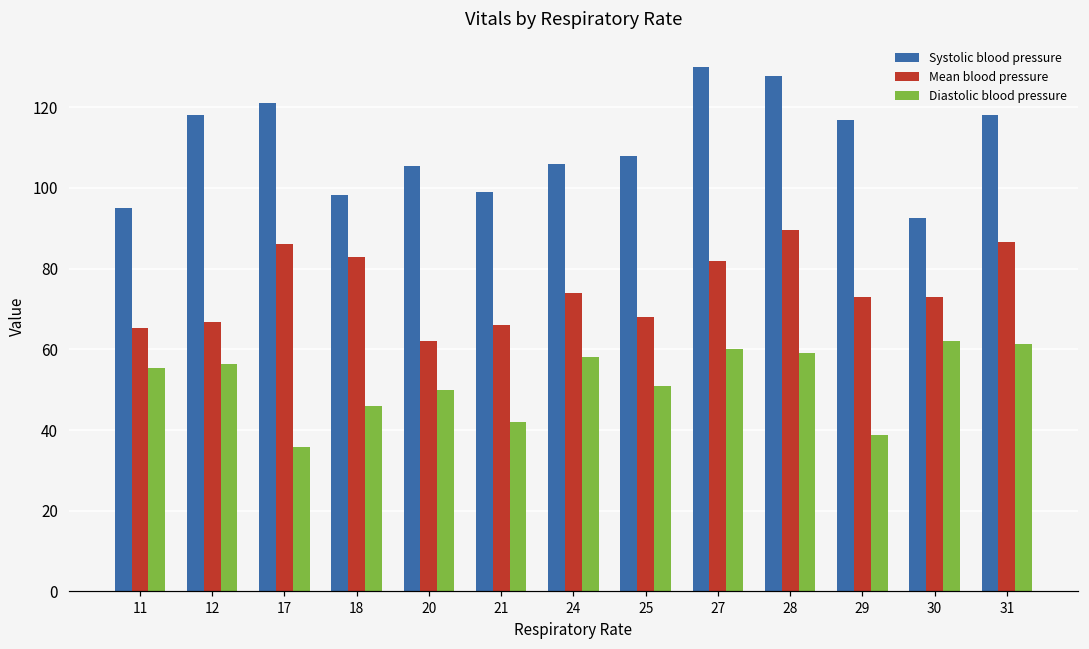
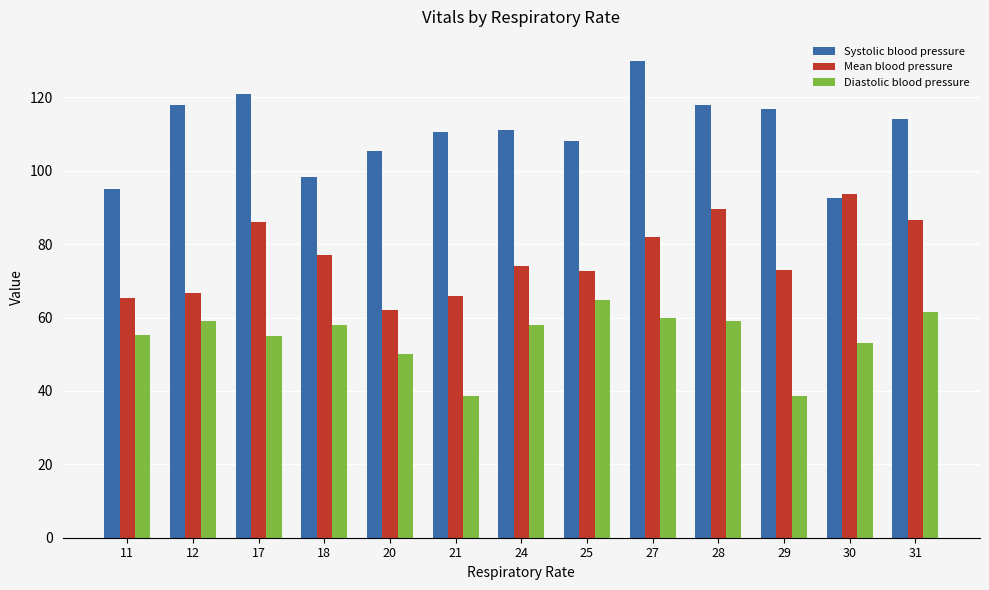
  {
    "Systolic blood pressure": {
      "11": 95,
      "12": 118,
      "17": 121,
      "18": 98,
      "20": 105,
-     "21": 99,
-     "24": 106,
+     "21": 111,
+     "24": 111,
      "25": 108,
      "27": 130,
-     "28": 128,
+     "28": 118,
      "29": 117,
      "30": 93,
-     "31": 118
+     "31": 114
    },
    "Mean blood pressure": {
      "11": 65,
      "12": 67,
      "17": 86,
-     "18": 83,
+     "18": 77,
      "20": 62,
      "21": 66,
      "24": 74,
-     "25": 68,
+     "25": 73,
      "27": 82,
      "28": 90,
      "29": 73,
-     "30": 73,
+     "30": 94,
      "31": 87
    },
    "Diastolic blood pressure": {
      "11": 55,
-     "12": 56,
-     "17": 36,
-     "18": 46,
+     "12": 59,
+     "17": 55,
+     "18": 58,
      "20": 50,
-     "21": 42,
+     "21": 39,
      "24": 58,
-     "25": 51,
+     "25": 65,
      "27": 60,
      "28": 59,
      "29": 39,
-     "30": 62,
+     "30": 53,
      "31": 61
    }
  }
